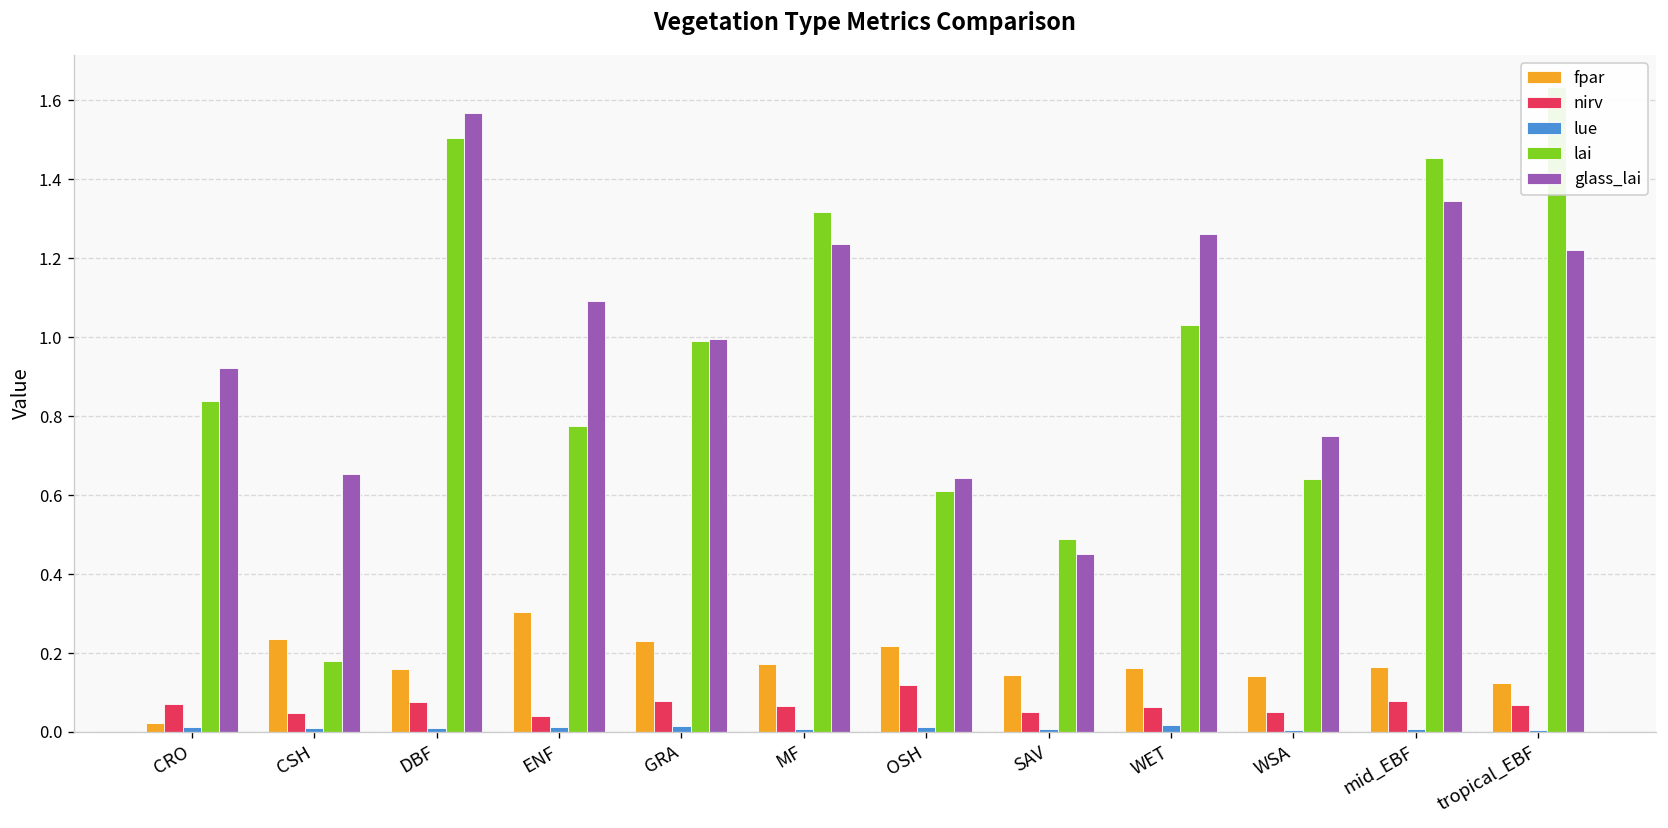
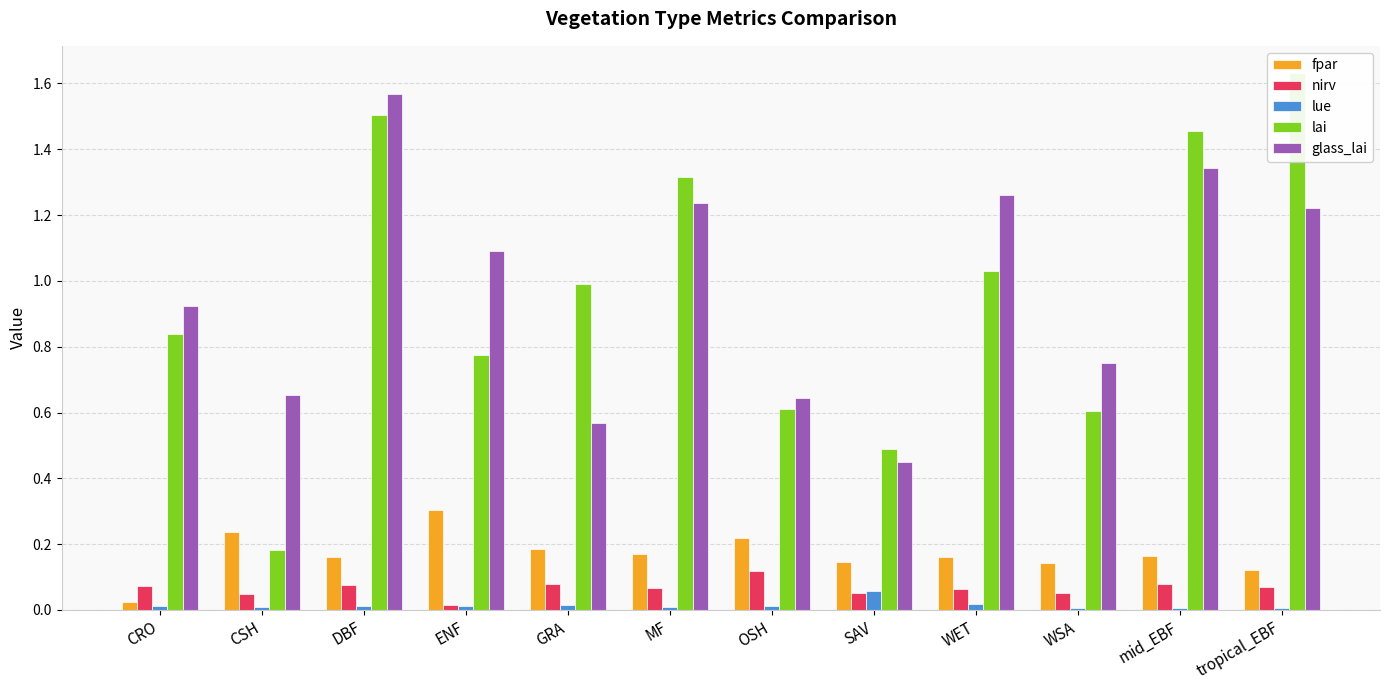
  {
    "fpar": {
      "CRO": 0.02,
      "CSH": 0.24,
      "DBF": 0.16,
      "ENF": 0.30,
-     "GRA": 0.23,
+     "GRA": 0.18,
      "MF": 0.17,
      "OSH": 0.22,
      "SAV": 0.14,
      "WET": 0.16,
      "WSA": 0.14,
      "mid_EBF": 0.17,
      "tropical_EBF": 0.12
    },
    "nirv": {
      "CRO": 0.07,
      "CSH": 0.05,
      "DBF": 0.08,
-     "ENF": 0.04,
+     "ENF": 0.02,
      "GRA": 0.08,
      "MF": 0.07,
      "OSH": 0.12,
      "SAV": 0.05,
      "WET": 0.06,
      "WSA": 0.05,
      "mid_EBF": 0.08,
      "tropical_EBF": 0.07
    },
    "lue": {
      "CRO": 0.01,
      "CSH": 0.01,
      "DBF": 0.01,
      "ENF": 0.01,
      "GRA": 0.02,
      "MF": 0.01,
      "OSH": 0.01,
-     "SAV": 0.01,
+     "SAV": 0.06,
      "WET": 0.02
    },
    "lai": {
      "CRO": 0.84,
      "CSH": 0.18,
      "DBF": 1.50,
      "ENF": 0.78,
      "GRA": 0.99,
      "MF": 1.32,
      "OSH": 0.61,
      "SAV": 0.49,
      "WET": 1.03,
-     "WSA": 0.64,
+     "WSA": 0.61,
      "mid_EBF": 1.45
    },
    "glass_lai": {
      "CRO": 0.92,
      "CSH": 0.65,
      "DBF": 1.57,
      "ENF": 1.09,
-     "GRA": 1.00,
+     "GRA": 0.57,
      "MF": 1.24,
      "OSH": 0.64,
      "SAV": 0.45,
      "WET": 1.26,
      "WSA": 0.75,
      "mid_EBF": 1.34,
      "tropical_EBF": 1.22
    }
  }
